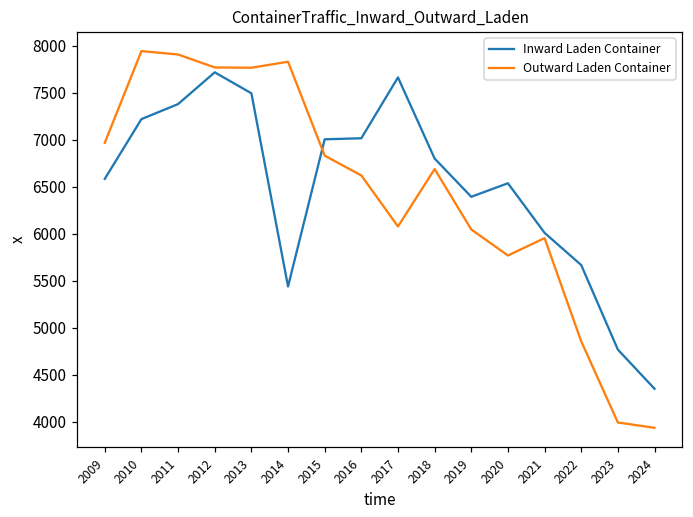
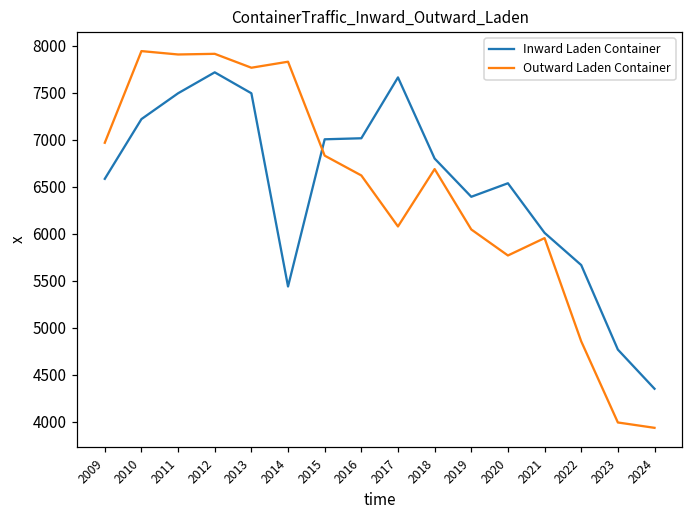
  {
    "Inward Laden Container": {
      "2009": 6600,
      "2010": 7200,
-     "2011": 7400,
+     "2011": 7500,
      "2012": 7700,
      "2013": 7500,
      "2014": 5400,
      "2015": 7000,
      "2016": 7000,
      "2017": 7700,
      "2018": 6800,
      "2019": 6400,
      "2020": 6500,
      "2021": 6000,
      "2022": 5700,
      "2023": 4800,
      "2024": 4300
    },
    "Outward Laden Container": {
      "2009": 7000,
      "2010": 7900,
      "2011": 7900,
-     "2012": 7800,
+     "2012": 7900,
      "2013": 7800,
      "2014": 7800,
      "2015": 6800,
      "2016": 6600,
      "2017": 6100,
      "2018": 6700,
      "2019": 6000,
      "2020": 5800,
      "2021": 6000,
      "2022": 4900,
      "2023": 4000,
      "2024": 3900
    }
  }
